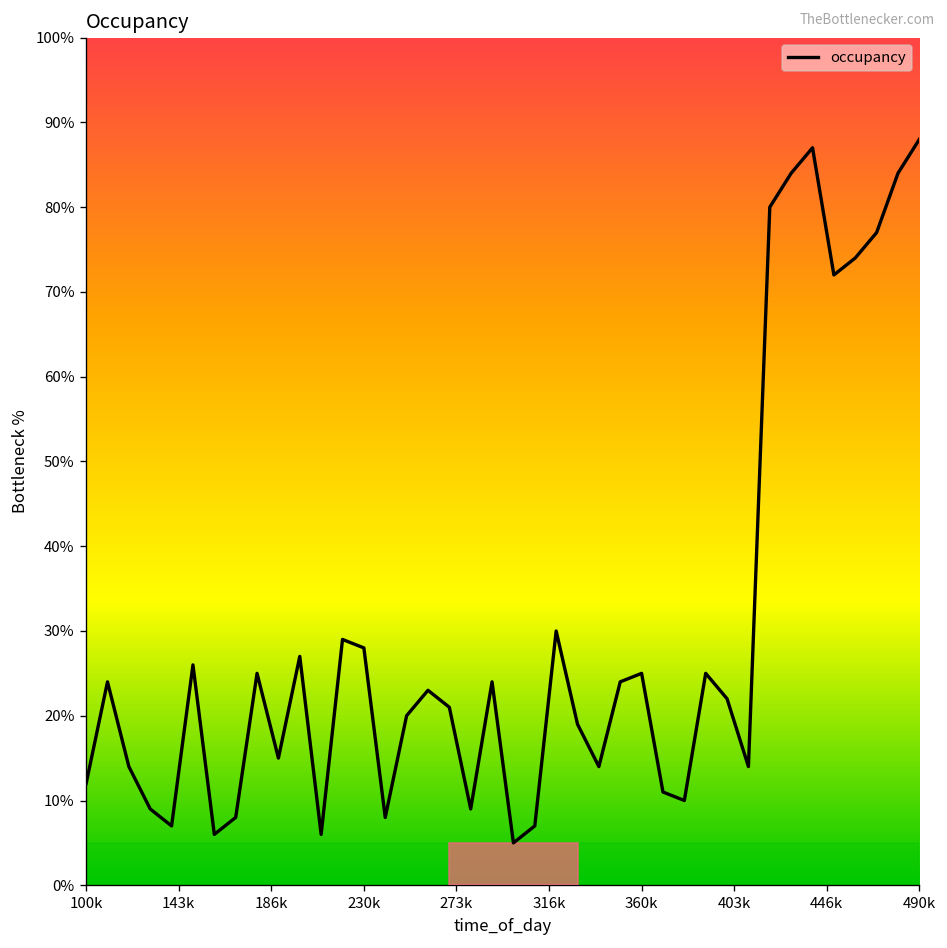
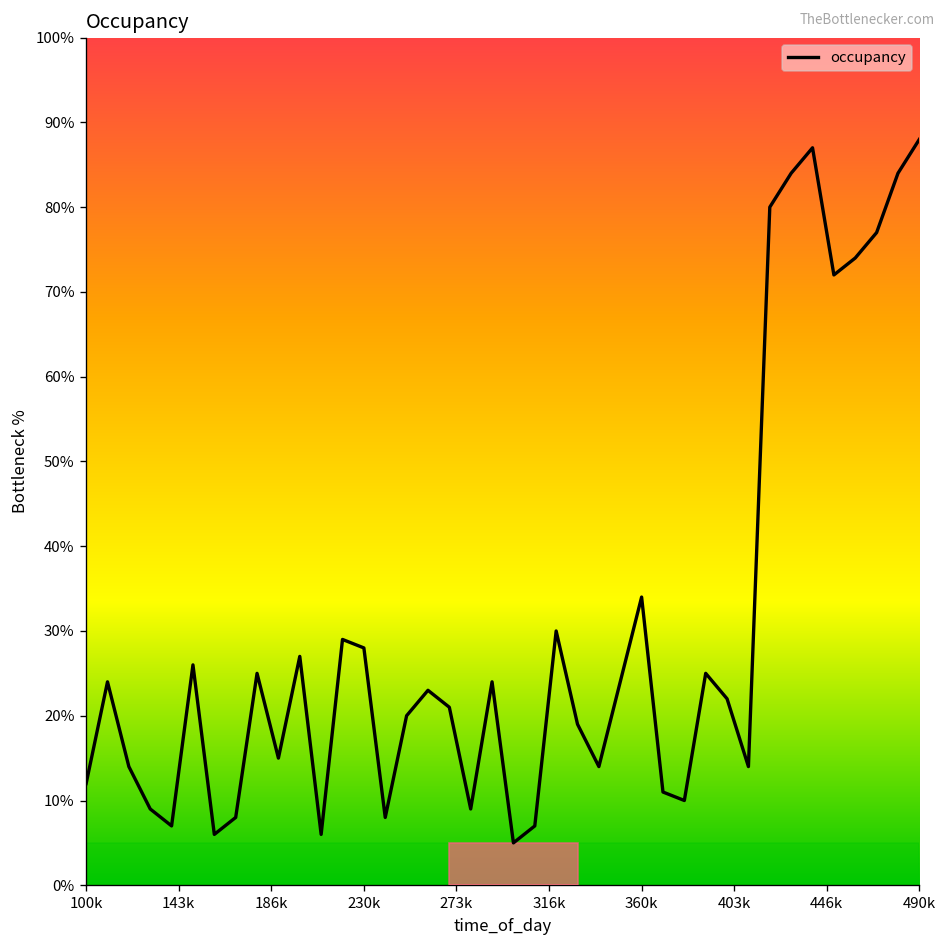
  {
    "100k": "12%",
    "230k": "28%",
-   "360k": "25%",
+   "360k": "34%",
    "490k": "88%"
  }
